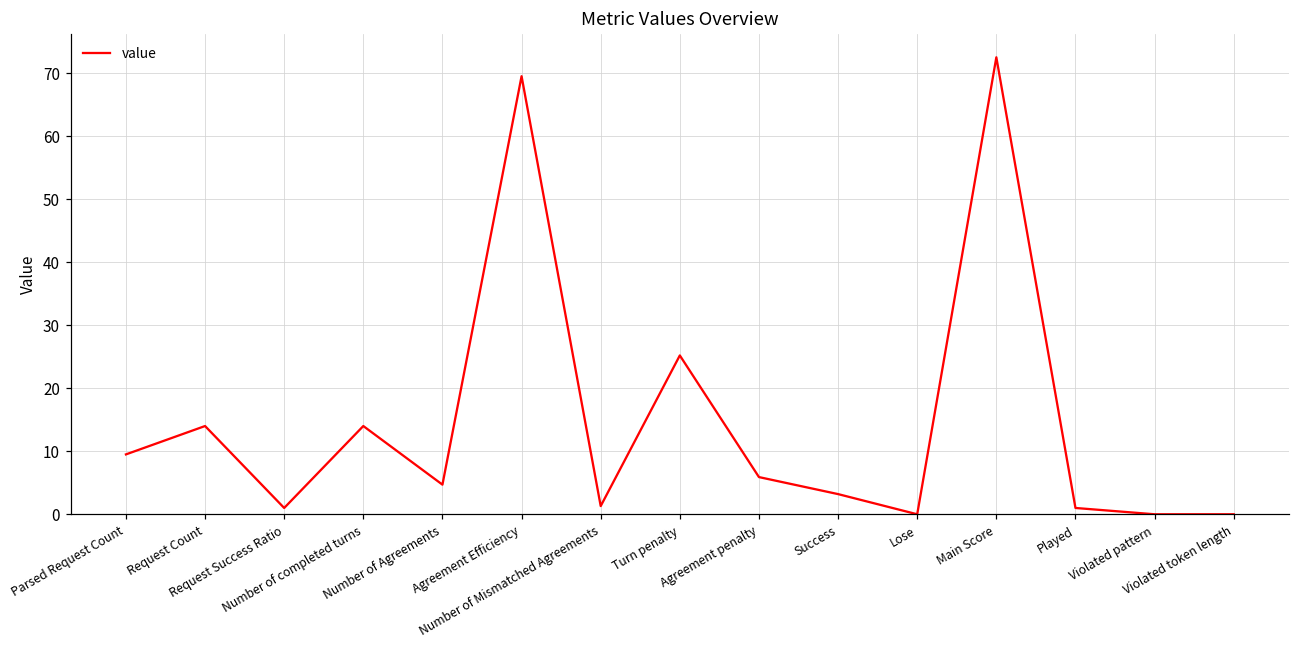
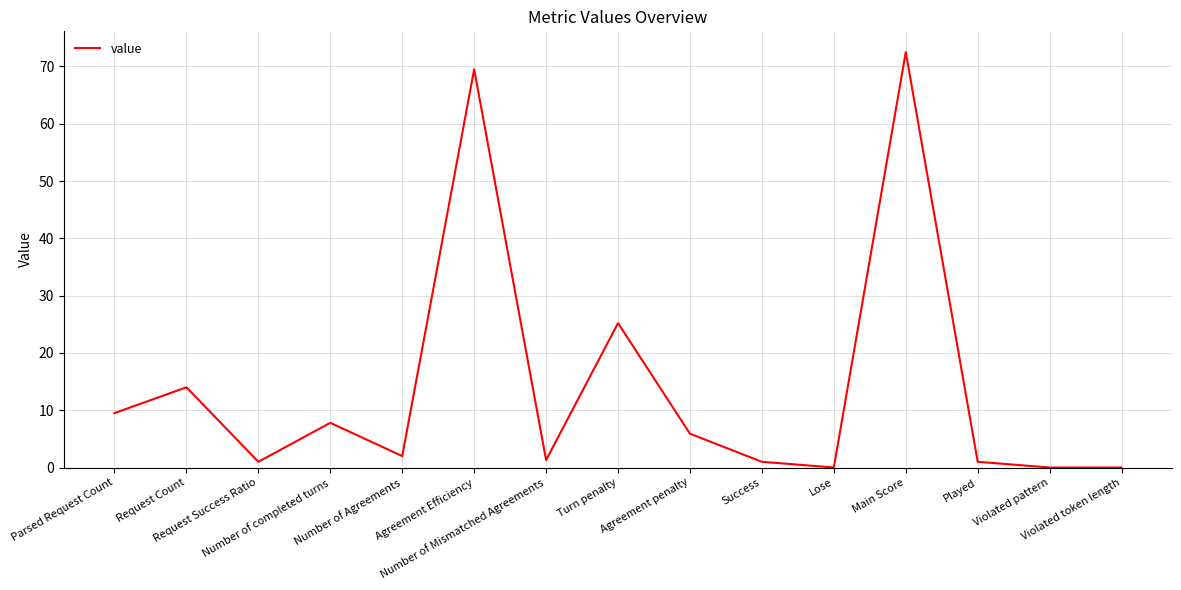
  {
    "Parsed Request Count": 10,
    "Request Count": 14,
    "Request Success Ratio": 1,
-   "Number of completed turns": 14,
-   "Number of Agreements": 5,
+   "Number of completed turns": 8,
+   "Number of Agreements": 2,
    "Agreement Efficiency": 70,
    "Number of Mismatched Agreements": 1,
    "Turn penalty": 25,
    "Agreement penalty": 6,
-   "Success": 3,
+   "Success": 1,
    "Lose": 0,
    "Main Score": 73,
    "Played": 1,
    "Violated pattern": 0,
    "Violated token length": 0
  }
